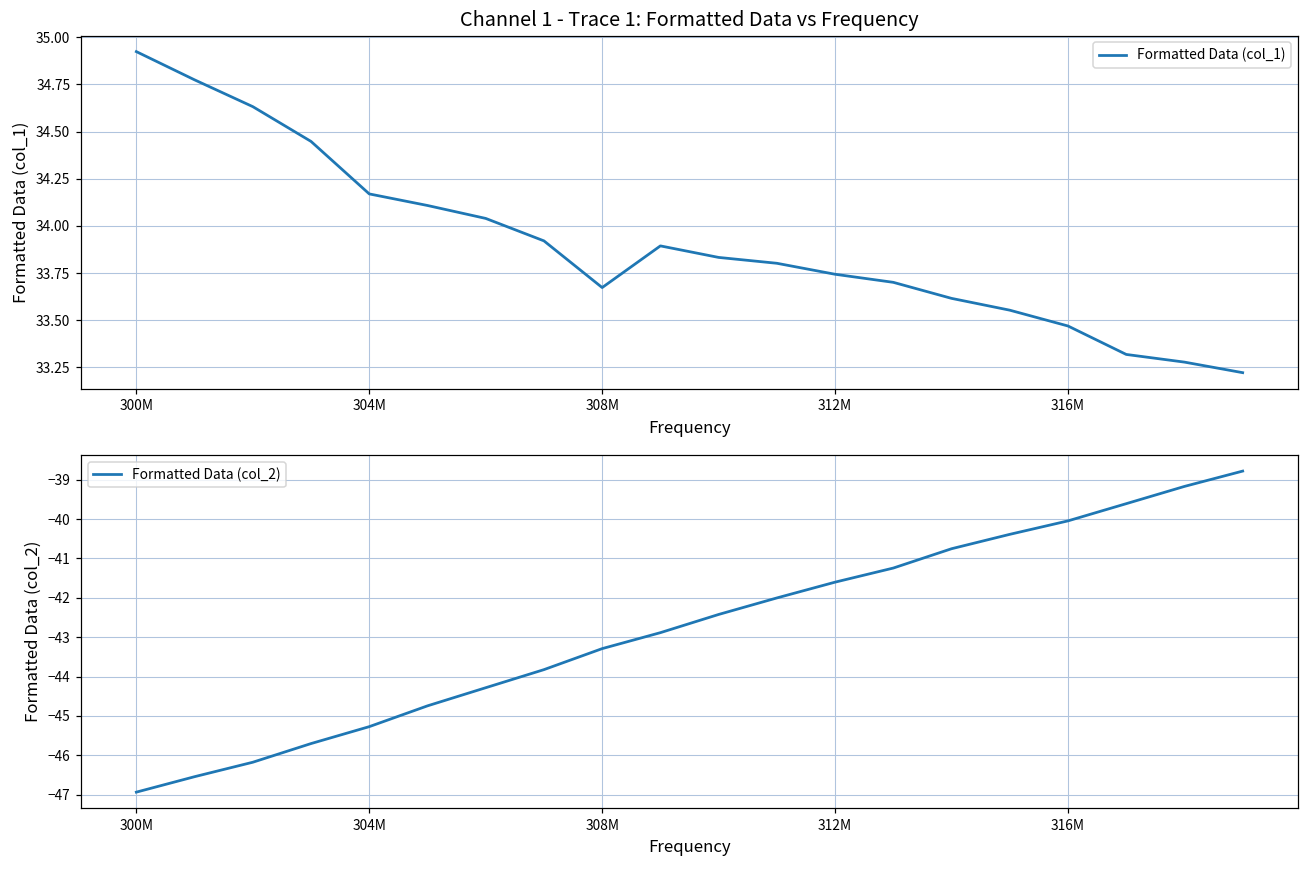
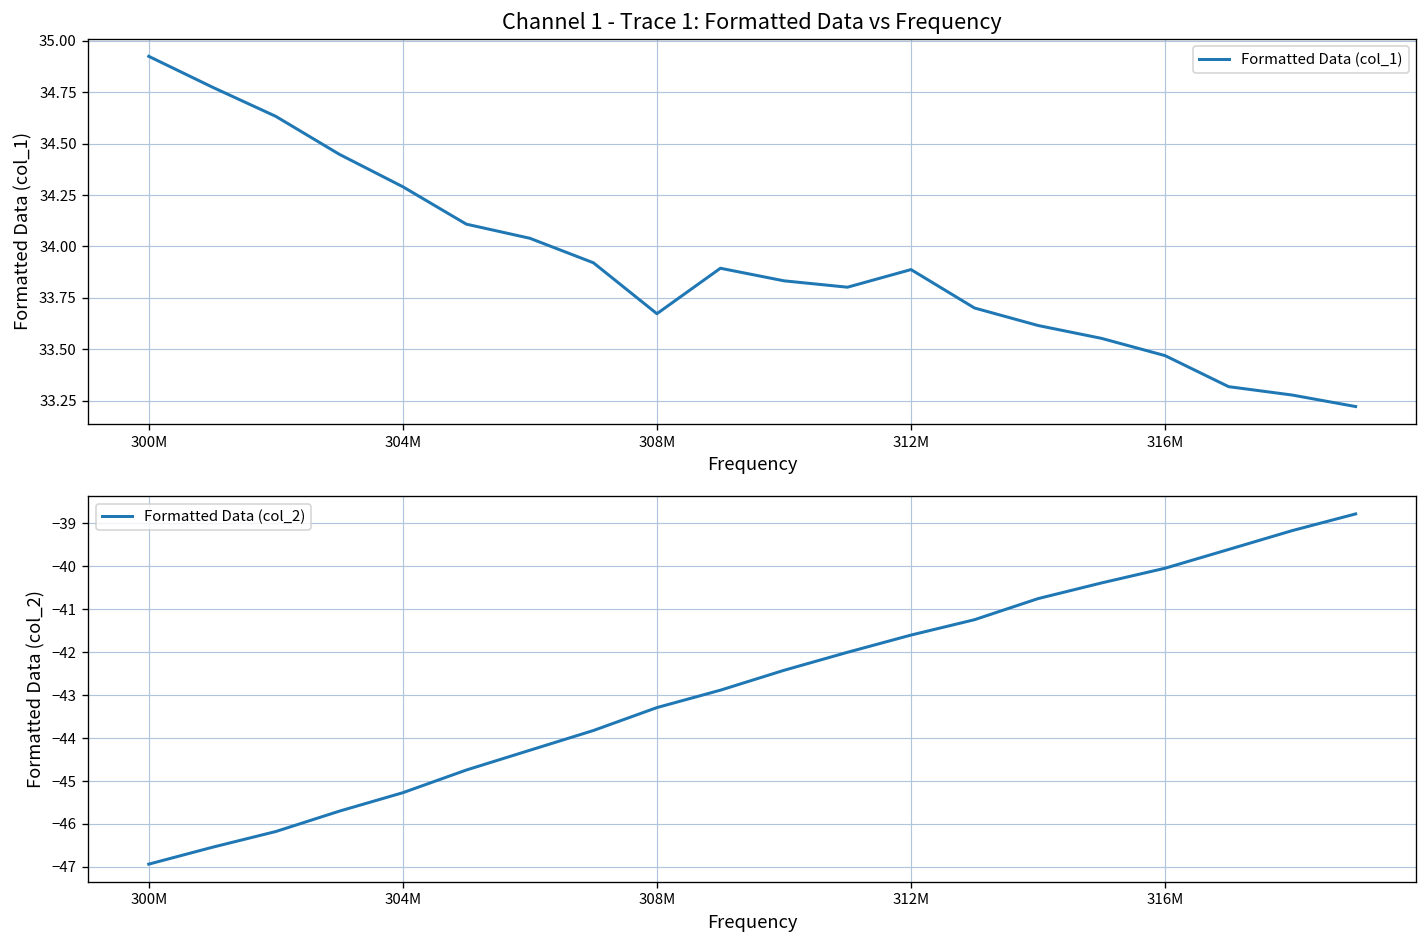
  {
    "Channel 1 - Trace 1: Formatted Data vs Frequency": {
      "300M": 34.92,
-     "304M": 34.17,
+     "304M": 34.29,
      "308M": 33.67,
-     "312M": 33.74,
+     "312M": 33.89,
      "316M": 33.47
    }
  }
